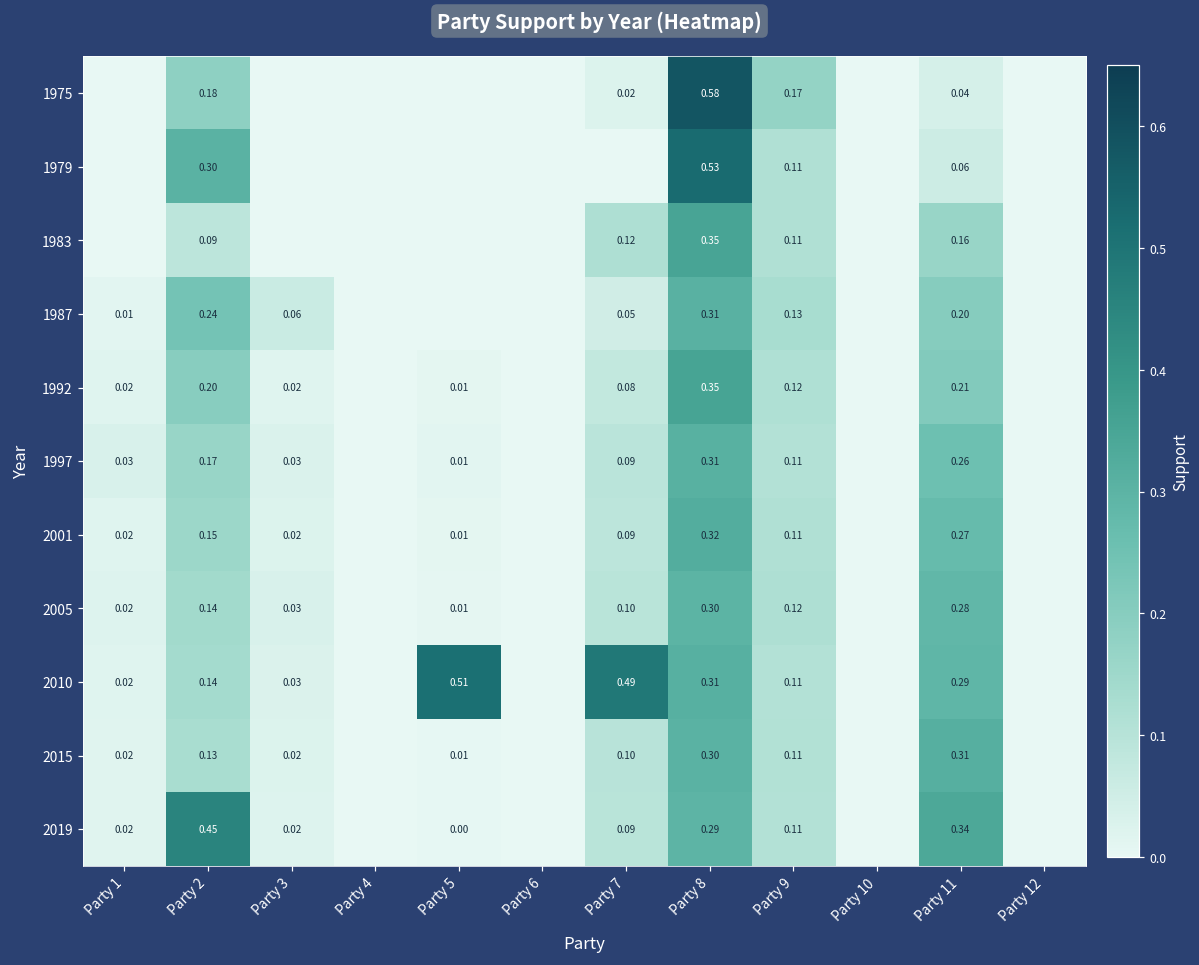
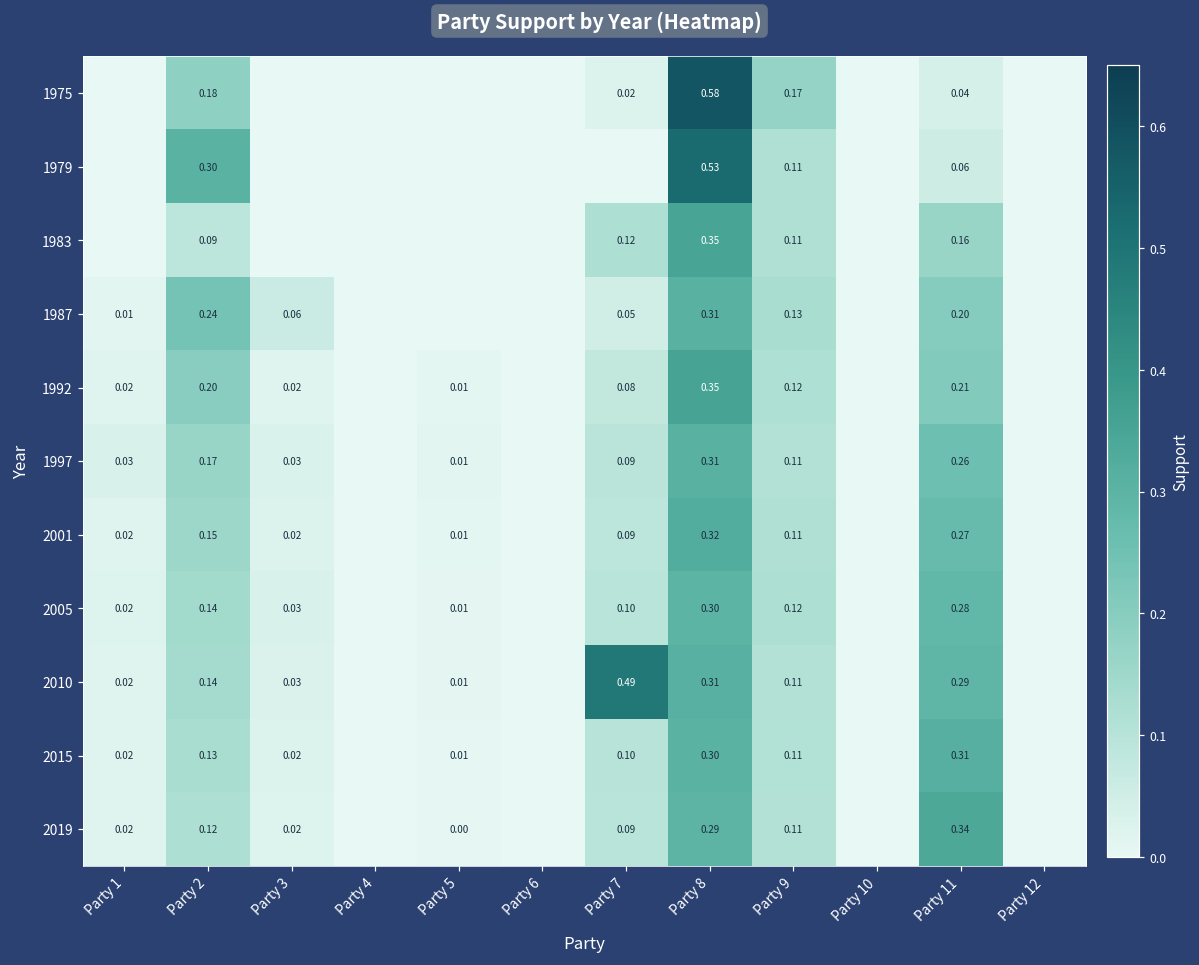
  {
    "1975": {
      "Party 2": 0.18,
      "Party 7": 0.02,
      "Party 8": 0.58,
      "Party 9": 0.17,
      "Party 11": 0.04
    },
    "1979": {
      "Party 2": 0.30,
      "Party 8": 0.53,
      "Party 9": 0.11,
      "Party 11": 0.06
    },
    "1983": {
      "Party 2": 0.09,
      "Party 7": 0.12,
      "Party 8": 0.35,
      "Party 9": 0.11,
      "Party 11": 0.16
    },
    "1987": {
      "Party 1": 0.01,
      "Party 2": 0.24,
      "Party 3": 0.06,
      "Party 7": 0.05,
      "Party 8": 0.31,
      "Party 9": 0.13,
      "Party 11": 0.20
    },
    "1992": {
      "Party 1": 0.02,
      "Party 2": 0.20,
      "Party 3": 0.02,
      "Party 5": 0.01,
      "Party 7": 0.08,
      "Party 8": 0.35,
      "Party 9": 0.12,
      "Party 11": 0.21
    },
    "1997": {
      "Party 1": 0.03,
      "Party 2": 0.17,
      "Party 3": 0.03,
      "Party 5": 0.01,
      "Party 7": 0.09,
      "Party 8": 0.31,
      "Party 9": 0.11,
      "Party 11": 0.26
    },
    "2001": {
      "Party 1": 0.02,
      "Party 2": 0.15,
      "Party 3": 0.02,
      "Party 5": 0.01,
      "Party 7": 0.09,
      "Party 8": 0.32,
      "Party 9": 0.11,
      "Party 11": 0.27
    },
    "2005": {
      "Party 1": 0.02,
      "Party 2": 0.14,
      "Party 3": 0.03,
      "Party 5": 0.01,
      "Party 7": 0.10,
      "Party 8": 0.30,
      "Party 9": 0.12,
      "Party 11": 0.28
    },
    "2010": {
      "Party 1": 0.02,
      "Party 2": 0.14,
      "Party 3": 0.03,
-     "Party 5": 0.51,
+     "Party 5": 0.01,
      "Party 7": 0.49,
      "Party 8": 0.31,
      "Party 9": 0.11,
      "Party 11": 0.29
    },
    "2015": {
      "Party 1": 0.02,
      "Party 2": 0.13,
      "Party 3": 0.02,
      "Party 5": 0.01,
      "Party 7": 0.10,
      "Party 8": 0.30,
      "Party 9": 0.11,
      "Party 11": 0.31
    },
    "2019": {
      "Party 1": 0.02,
-     "Party 2": 0.45,
+     "Party 2": 0.12,
      "Party 3": 0.02,
      "Party 5": 0.00,
      "Party 7": 0.09,
      "Party 8": 0.29,
      "Party 9": 0.11,
      "Party 11": 0.34
    }
  }
